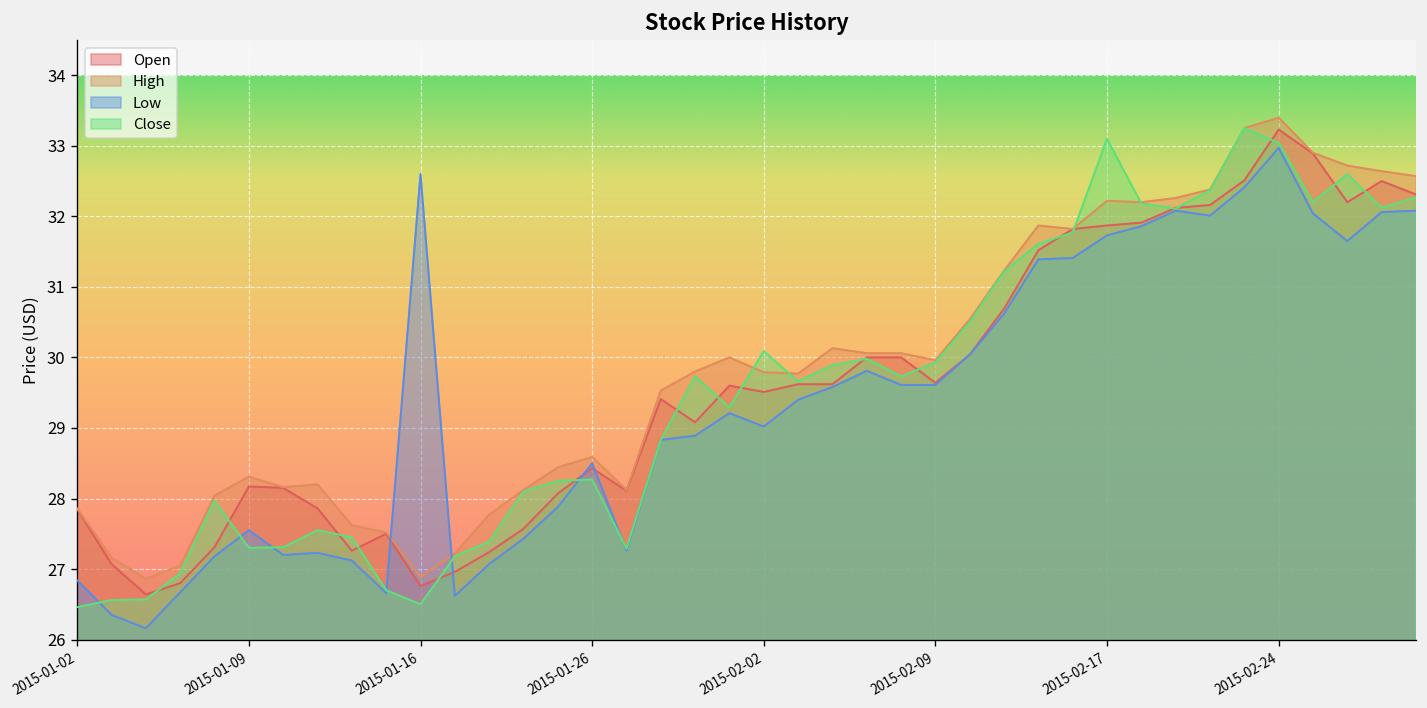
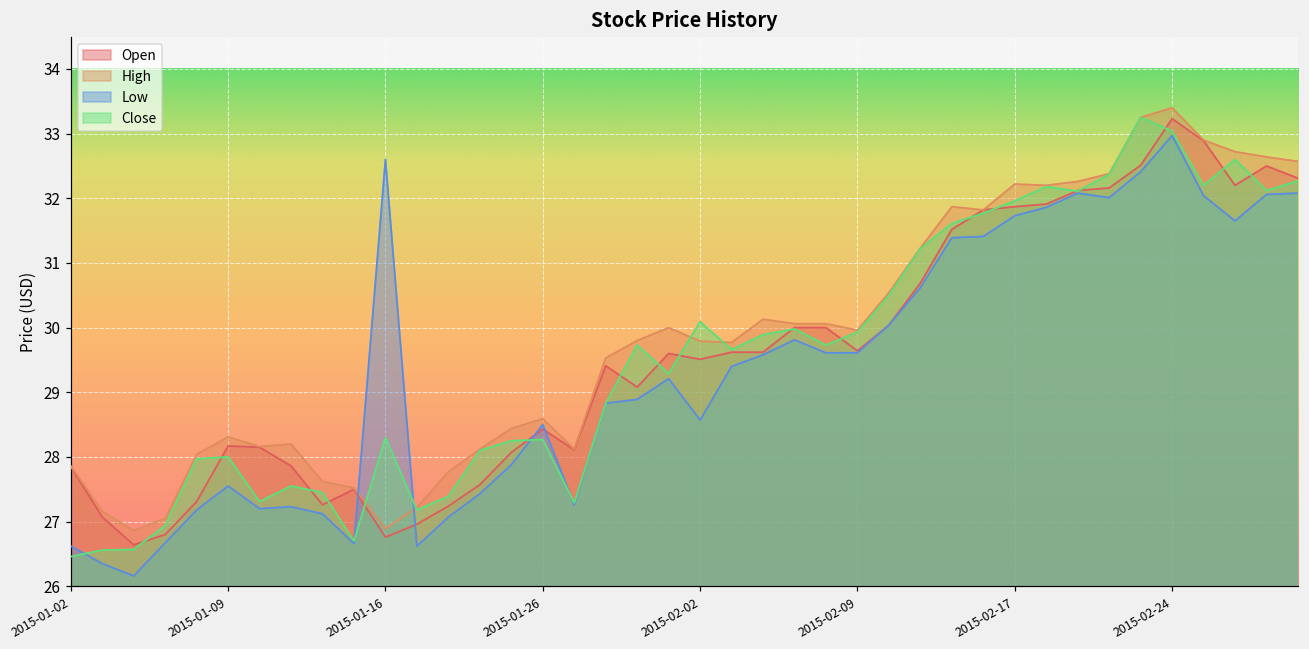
  {
    "Low": {
-     "2015-01-02": 26.8,
+     "2015-01-02": 26.6,
      "2015-01-09": 27.6,
      "2015-01-16": 32.6,
      "2015-01-26": 28.5,
-     "2015-02-02": 29.0,
+     "2015-02-02": 28.6,
      "2015-02-17": 31.7,
      "2015-02-24": 33.0
    },
    "Close": {
      "2015-01-02": 26.5,
-     "2015-01-09": 27.3,
-     "2015-01-16": 26.5,
+     "2015-01-09": 28.0,
+     "2015-01-16": 28.3,
      "2015-01-26": 28.3,
      "2015-02-02": 30.1,
-     "2015-02-17": 33.1,
+     "2015-02-17": 32.0,
      "2015-02-24": 33.0
    }
  }
